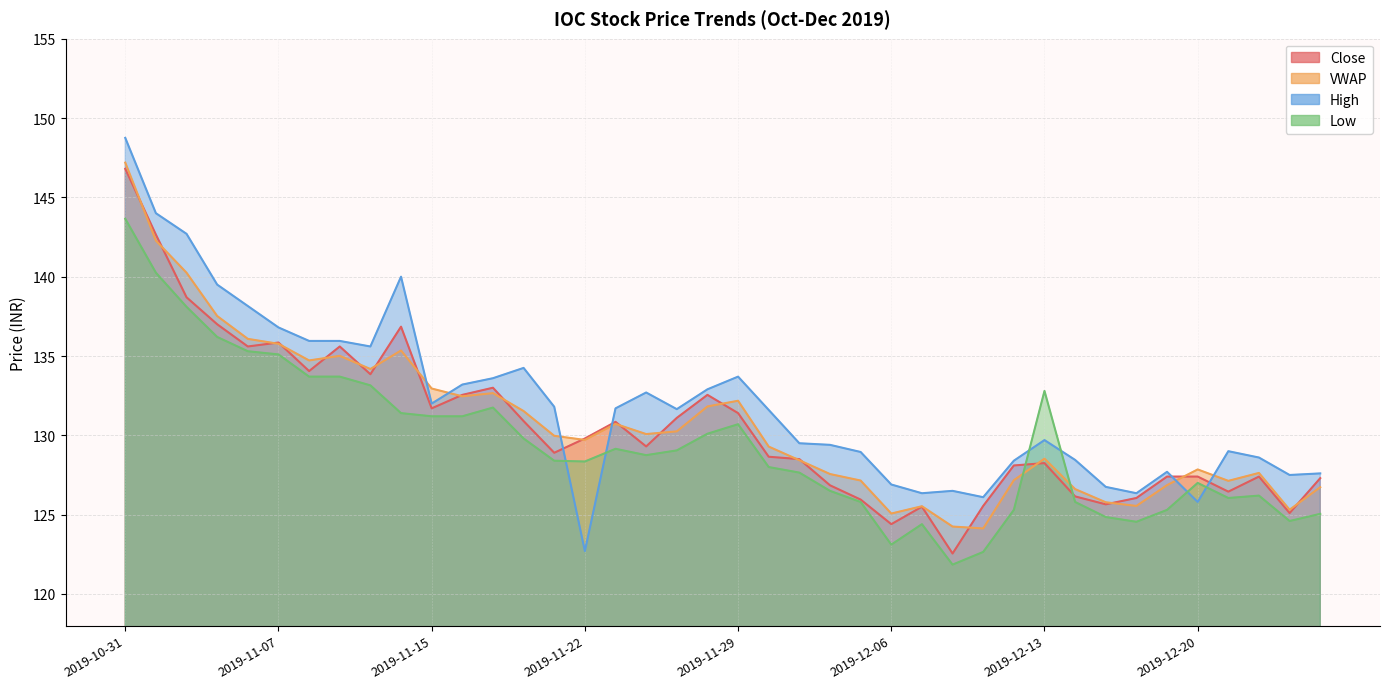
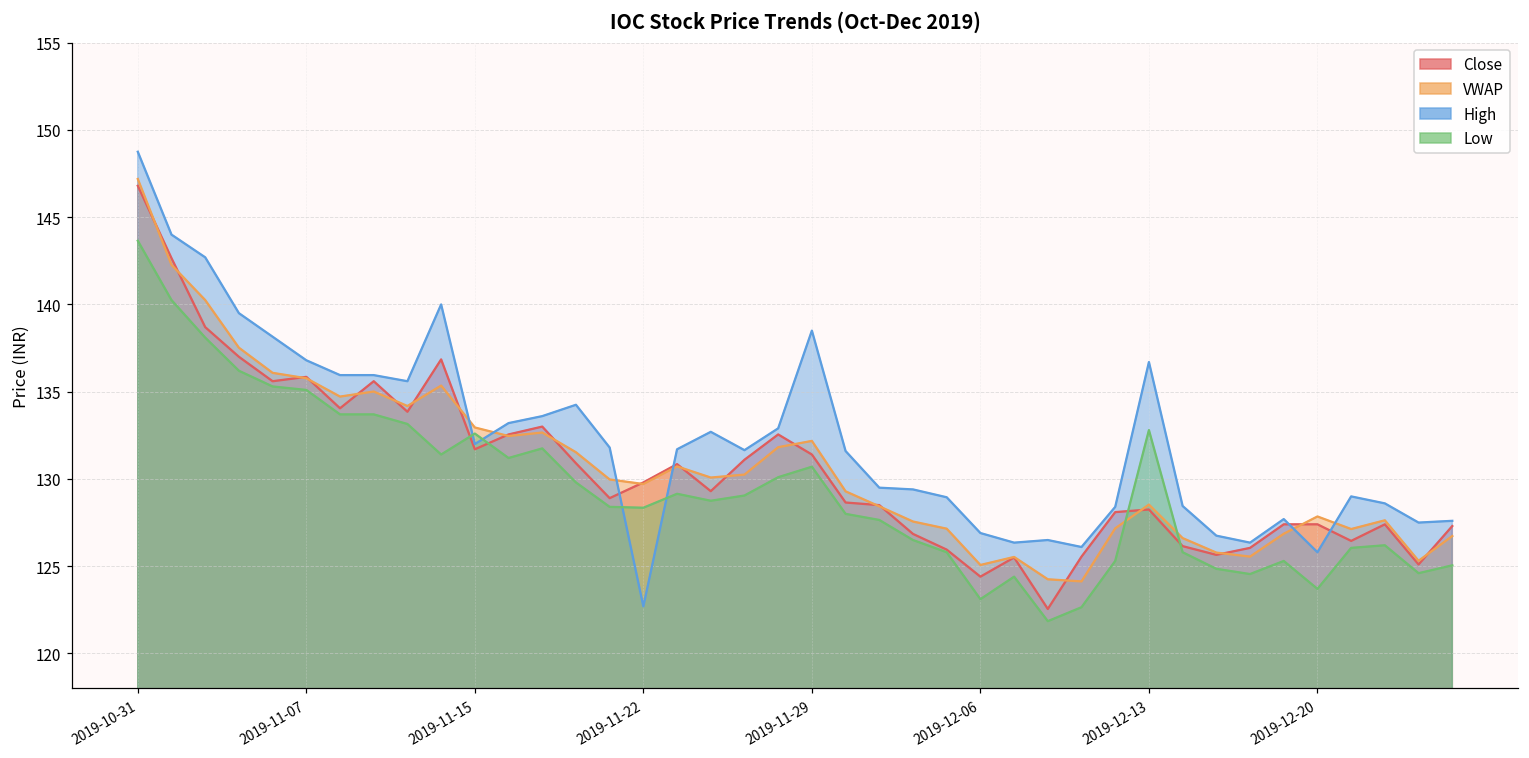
  {
    "High": {
      "2019-10-31": 148.8,
      "2019-11-07": 136.8,
      "2019-11-15": 132.0,
      "2019-11-22": 122.7,
-     "2019-11-29": 133.7,
+     "2019-11-29": 138.5,
      "2019-12-06": 126.9,
-     "2019-12-13": 129.7,
+     "2019-12-13": 136.7,
      "2019-12-20": 125.8
    },
    "Low": {
      "2019-10-31": 143.7,
      "2019-11-07": 135.1,
-     "2019-11-15": 131.2,
+     "2019-11-15": 132.6,
      "2019-11-22": 128.4,
      "2019-11-29": 130.7,
      "2019-12-06": 123.1,
      "2019-12-13": 132.8,
-     "2019-12-20": 127.0
+     "2019-12-20": 123.7
    }
  }
